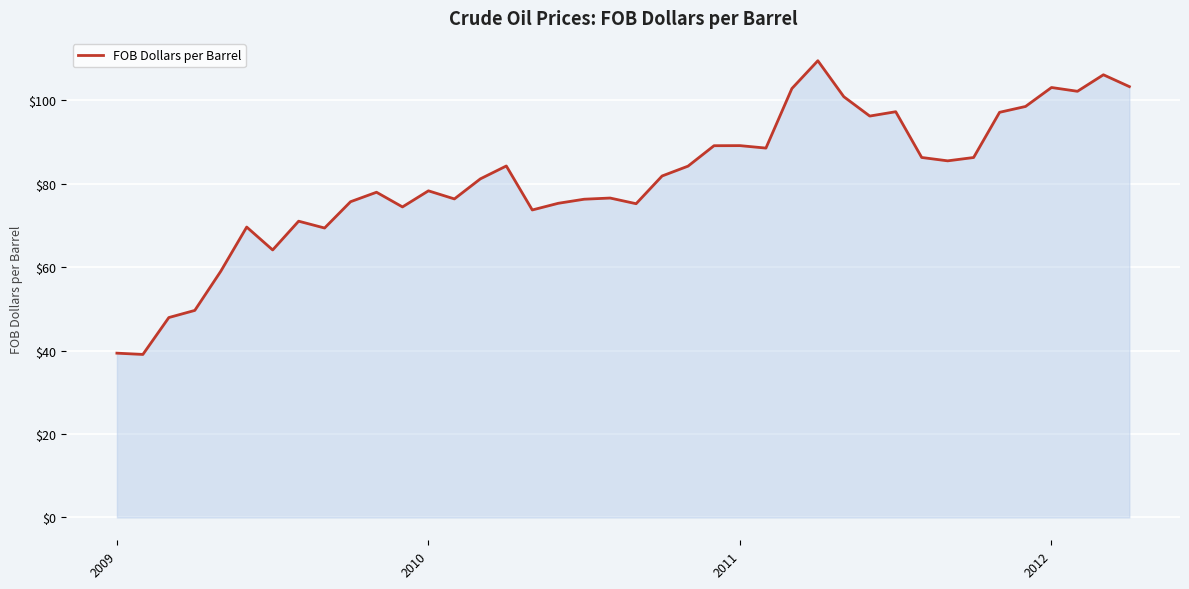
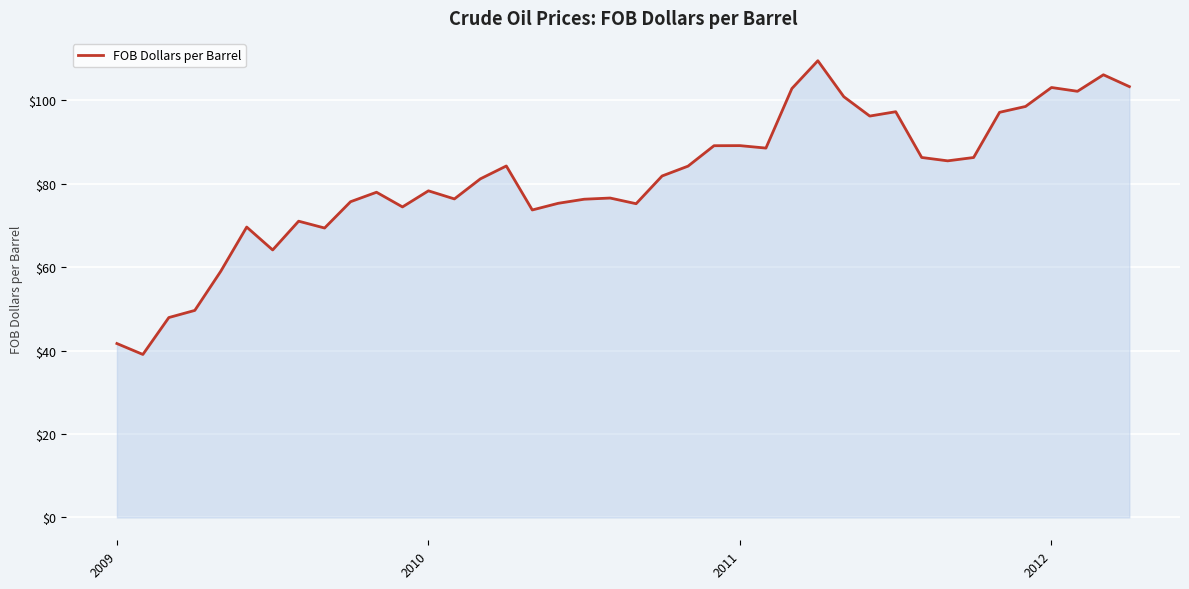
  {
-   "2009": "$39",
+   "2009": "$42",
    "2010": "$78",
    "2011": "$89",
    "2012": "$103"
  }
